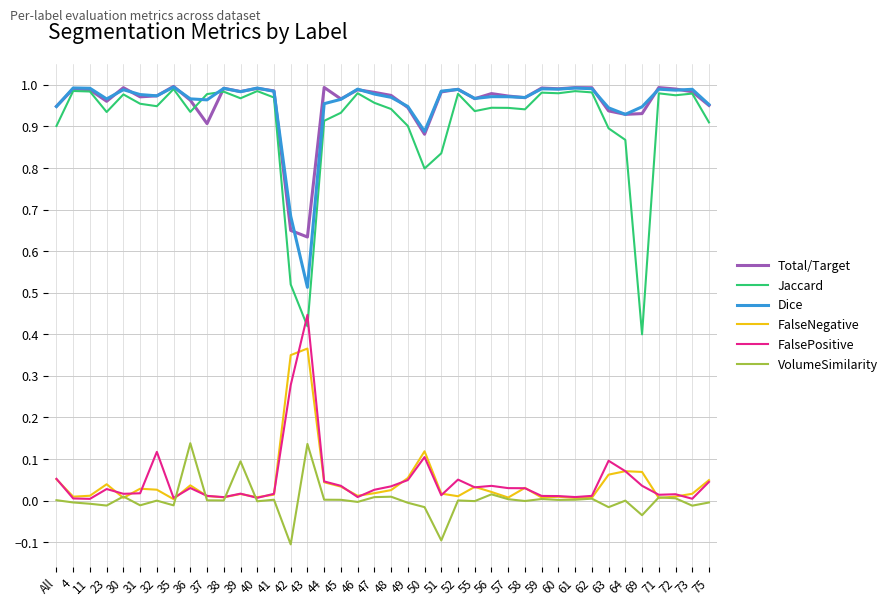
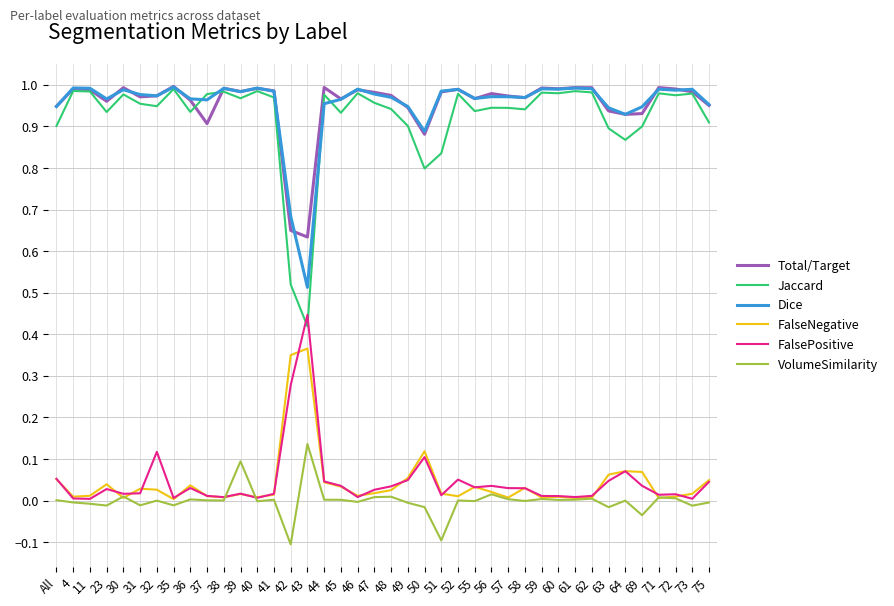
  {
    "Total/Target": {
      "37": 0.91,
      "42": 0.65,
      "43": 0.63,
      "44": 0.99,
      "50": 0.88,
      "56": 0.98,
      "63": 0.94,
      "69": 0.93
    },
    "Jaccard": {
      "All": 0.90,
      "23": 0.93,
      "30": 0.98,
      "31": 0.95,
      "32": 0.95,
      "36": 0.94,
      "37": 0.98,
      "38": 0.98,
      "39": 0.97,
      "40": 0.99,
      "41": 0.97,
      "42": 0.52,
      "43": 0.42,
-     "44": 0.91,
+     "44": 0.98,
      "45": 0.93,
      "46": 0.98,
      "47": 0.96,
      "48": 0.94,
      "49": 0.90,
      "50": 0.80,
      "51": 0.84,
      "52": 0.98,
      "55": 0.94,
      "56": 0.95,
      "57": 0.94,
      "58": 0.94,
      "59": 0.98,
      "60": 0.98,
      "61": 0.99,
      "62": 0.98,
      "63": 0.90,
      "64": 0.87,
-     "69": 0.4,
+     "69": 0.9,
      "71": 0.98,
      "72": 0.98,
      "75": 0.91
    },
    "Dice": {
      "37": 0.96,
      "42": 0.68,
      "43": 0.51,
      "44": 0.95,
      "50": 0.89,
      "56": 0.97,
      "63": 0.94,
      "69": 0.95
    },
    "FalseNegative": {
      "11": 0.01,
      "23": 0.04,
      "31": 0.03,
      "32": 0.03,
      "36": 0.04,
      "42": 0.35,
      "43": 0.37,
      "47": 0.02,
      "48": 0.03,
      "50": 0.12,
      "52": 0.01,
      "63": 0.06,
      "69": 0.07,
      "73": 0.02
    },
    "FalsePositive": {
      "11": 0.00,
      "23": 0.03,
      "30": 0.02,
      "31": 0.02,
      "32": 0.12,
      "36": 0.03,
      "42": 0.28,
      "43": 0.45,
      "47": 0.03,
      "48": 0.03,
      "50": 0.10,
      "52": 0.05,
      "56": 0.04,
      "57": 0.03,
-     "63": 0.10,
+     "63": 0.05,
      "69": 0.04,
      "71": 0.01,
      "73": 0.00
    },
    "VolumeSimilarity": {
      "All": 0.00,
      "4": 0.00,
      "11": -0.01,
      "23": -0.01,
      "31": -0.01,
      "32": 0.00,
      "35": -0.01,
-     "36": 0.14,
+     "36": 0.00,
      "37": 0.00,
      "38": 0.00,
      "39": 0.09,
      "40": 0.00,
      "41": 0.00,
      "42": -0.11,
      "43": 0.14,
      "44": 0.00,
      "45": 0.00,
      "46": 0.00,
      "47": 0.01,
      "48": 0.01,
      "49": -0.01,
      "50": -0.02,
      "51": -0.10,
      "52": 0.00,
      "55": 0.00,
      "58": 0.00,
      "60": 0.00,
      "63": -0.02,
      "64": 0.00,
      "69": -0.04,
      "73": -0.01,
      "75": 0.00
    }
  }
